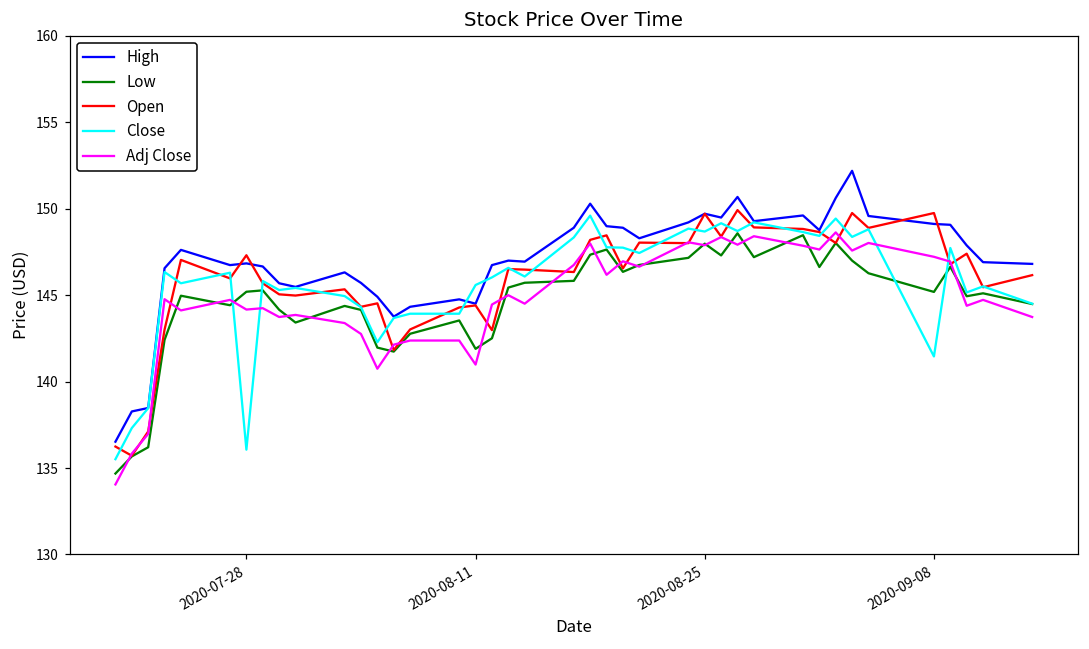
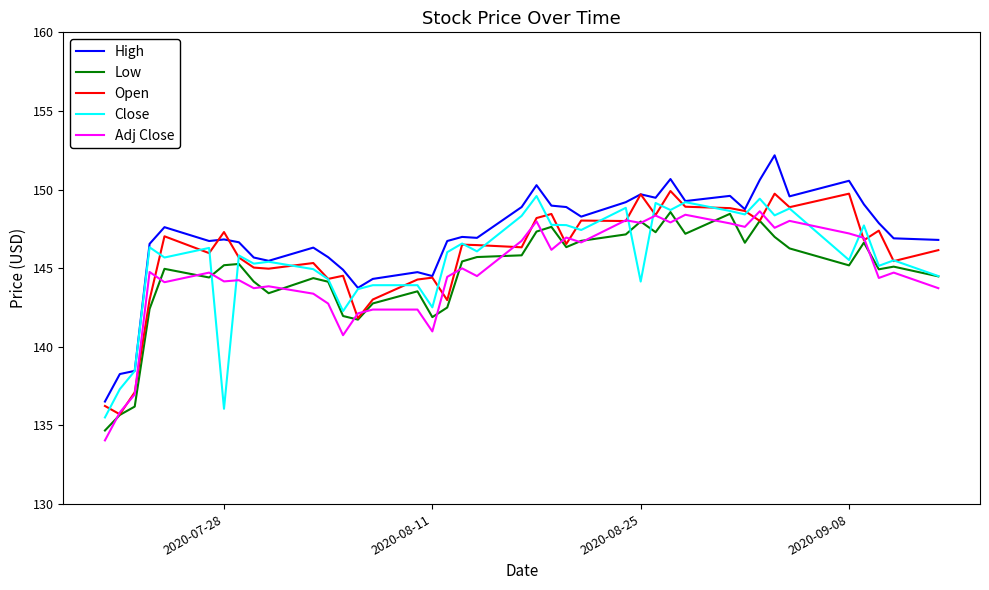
  {
    "High": {
      "2020-07-28": 146.8,
-     "2020-09-08": 149.1
+     "2020-09-08": 150.6
    },
    "Low": {
      "2020-07-28": 145.2,
      "2020-08-11": 141.9,
      "2020-09-08": 145.2
    },
    "Open": {
      "2020-07-28": 147.3,
      "2020-09-08": 149.7
    },
    "Close": {
      "2020-07-28": 136.1,
-     "2020-08-11": 145.6,
-     "2020-08-25": 148.7,
-     "2020-09-08": 141.5
+     "2020-08-11": 142.5,
+     "2020-08-25": 144.2,
+     "2020-09-08": 145.5
    },
    "Adj Close": {
      "2020-07-28": 144.2,
      "2020-08-11": 141.0,
      "2020-09-08": 147.2
    }
  }
